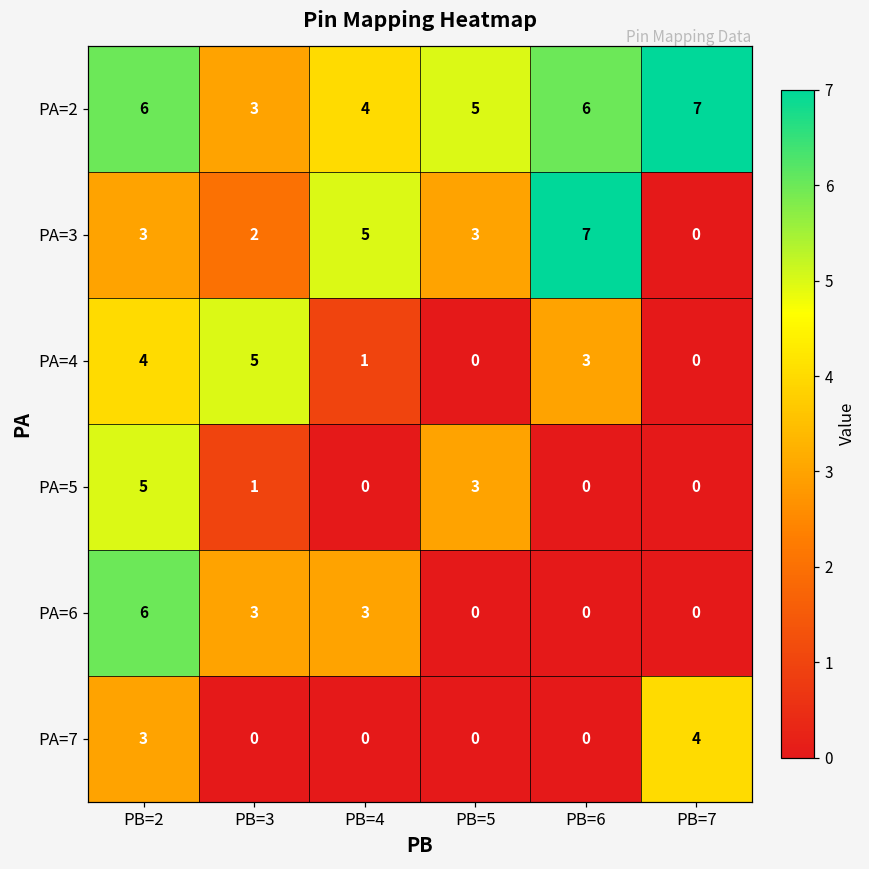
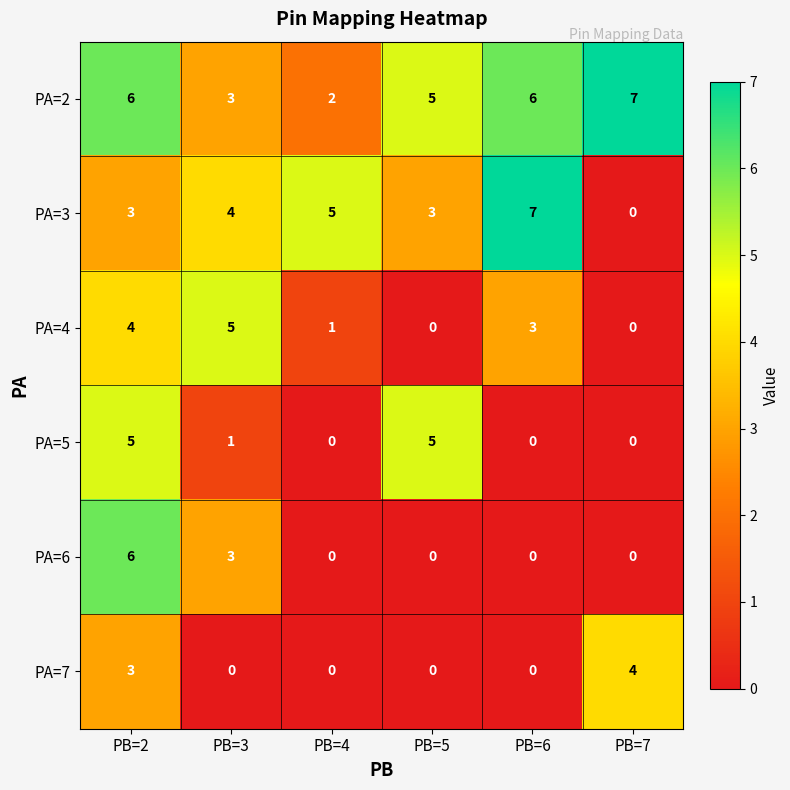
  {
    "PA=2": {
      "PB=2": 6,
      "PB=3": 3,
-     "PB=4": 4,
+     "PB=4": 2,
      "PB=5": 5,
      "PB=6": 6,
      "PB=7": 7
    },
    "PA=3": {
      "PB=2": 3,
-     "PB=3": 2,
+     "PB=3": 4,
      "PB=4": 5,
      "PB=5": 3,
      "PB=6": 7,
      "PB=7": 0
    },
    "PA=4": {
      "PB=2": 4,
      "PB=3": 5,
      "PB=4": 1,
      "PB=5": 0,
      "PB=6": 3,
      "PB=7": 0
    },
    "PA=5": {
      "PB=2": 5,
      "PB=3": 1,
      "PB=4": 0,
-     "PB=5": 3,
+     "PB=5": 5,
      "PB=6": 0,
      "PB=7": 0
    },
    "PA=6": {
      "PB=2": 6,
      "PB=3": 3,
-     "PB=4": 3,
+     "PB=4": 0,
      "PB=5": 0,
      "PB=6": 0,
      "PB=7": 0
    },
    "PA=7": {
      "PB=2": 3,
      "PB=3": 0,
      "PB=4": 0,
      "PB=5": 0,
      "PB=6": 0,
      "PB=7": 4
    }
  }
